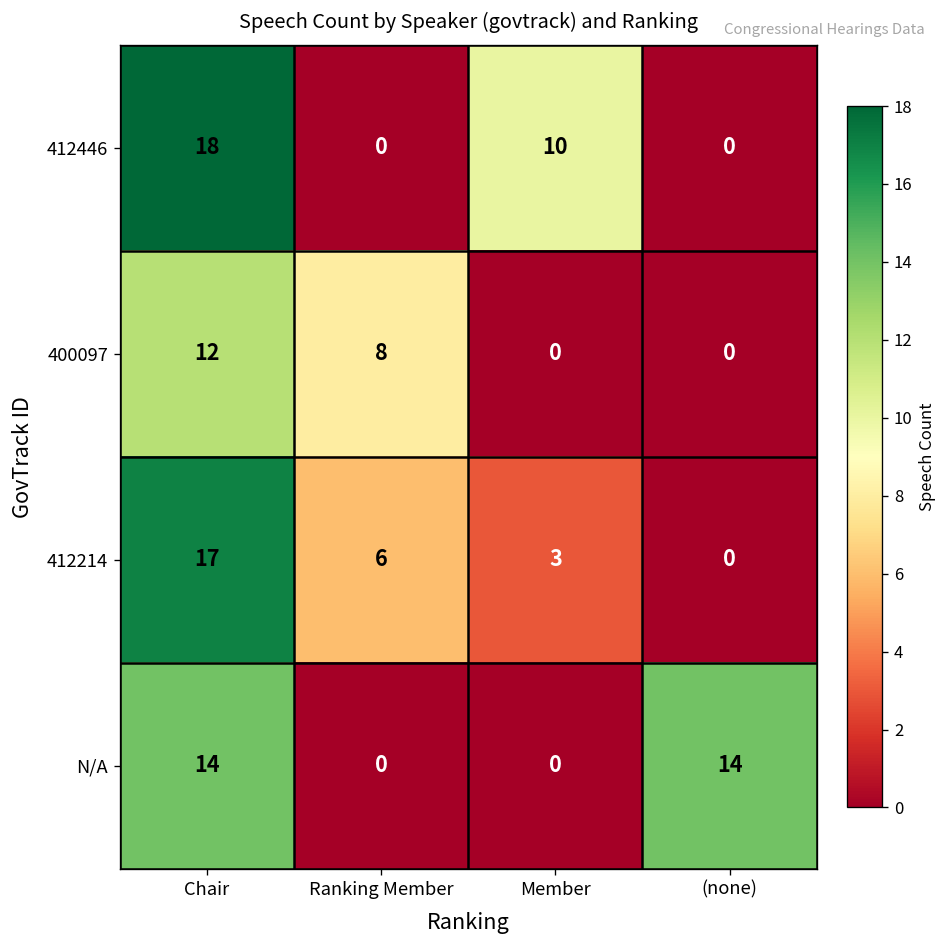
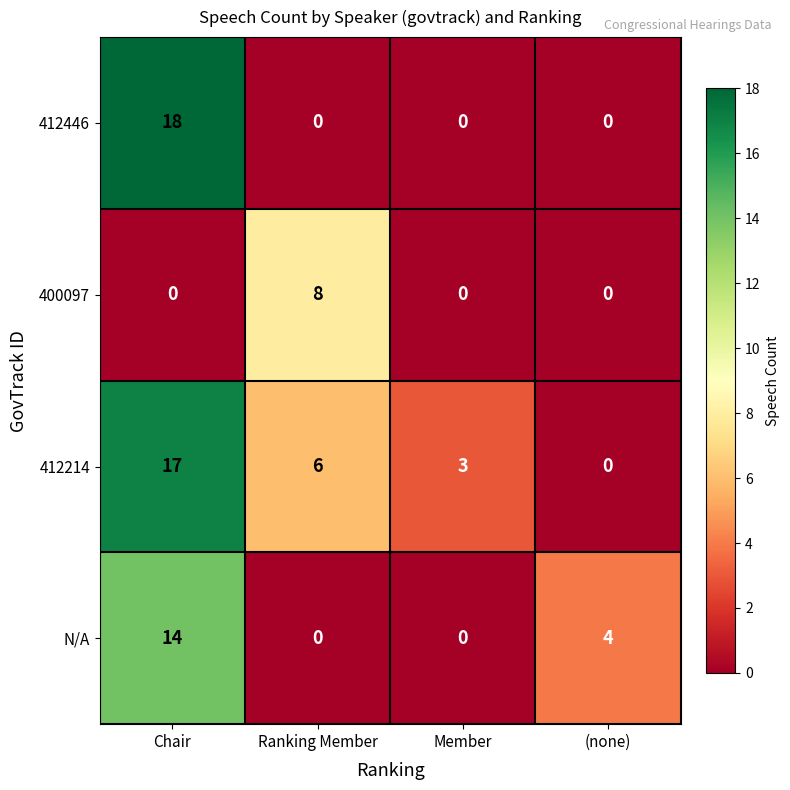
  {
    "412446": {
      "Chair": 18,
      "Ranking Member": 0,
-     "Member": 10,
+     "Member": 0,
      "(none)": 0
    },
    "400097": {
-     "Chair": 12,
+     "Chair": 0,
      "Ranking Member": 8,
      "Member": 0,
      "(none)": 0
    },
    "412214": {
      "Chair": 17,
      "Ranking Member": 6,
      "Member": 3,
      "(none)": 0
    },
    "N/A": {
      "Chair": 14,
      "Ranking Member": 0,
      "Member": 0,
-     "(none)": 14
+     "(none)": 4
    }
  }
